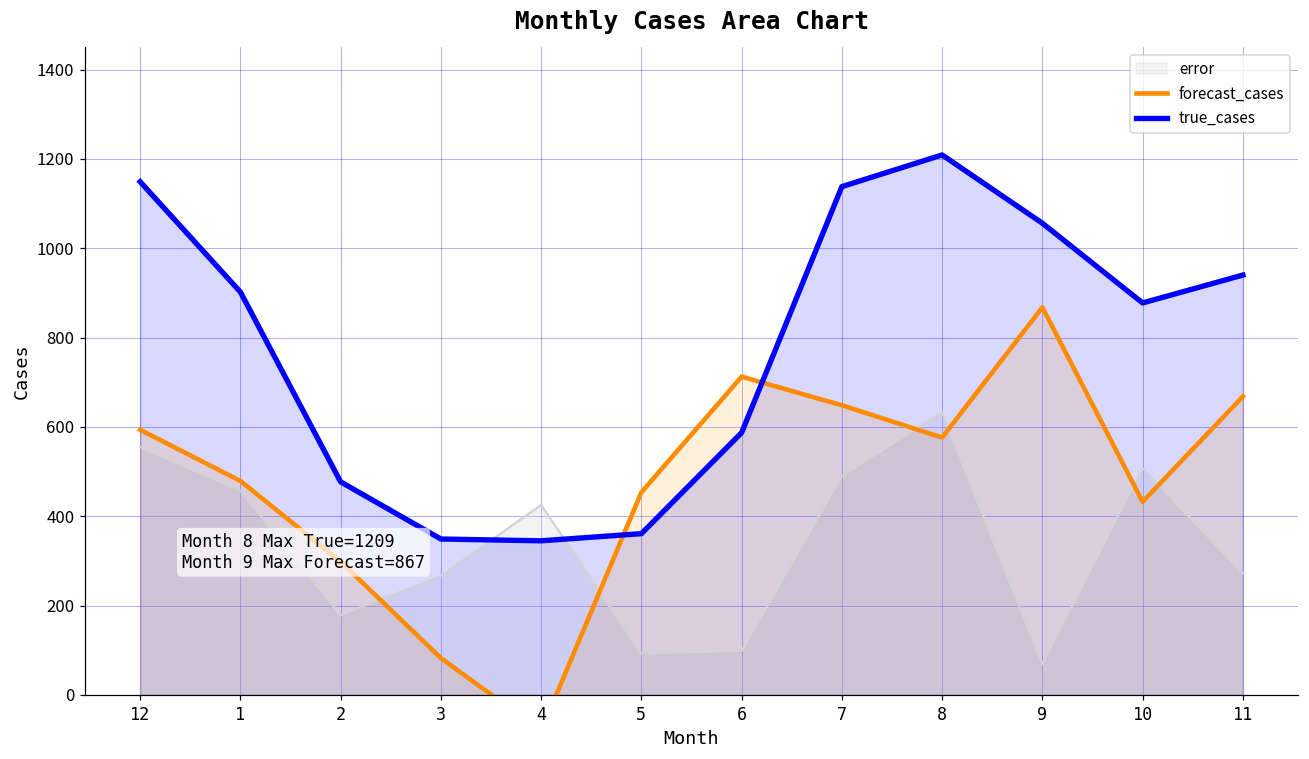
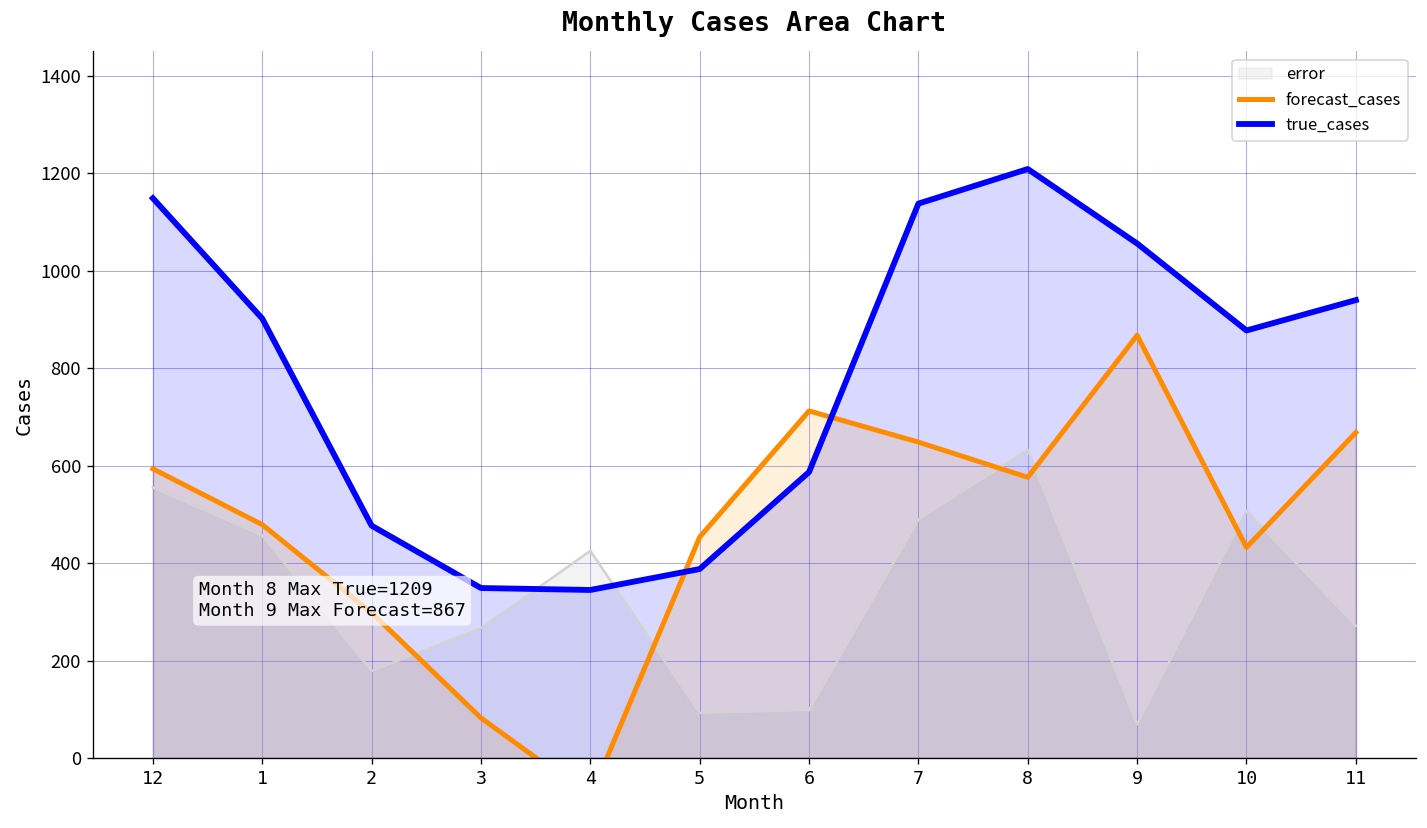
  {
    "true_cases": {
      "12": 1150,
      "1": 900,
      "2": 480,
      "3": 350,
      "4": 350,
-     "5": 360,
+     "5": 390,
      "6": 590,
      "7": 1140,
      "8": 1210,
      "9": 1060,
      "10": 880,
      "11": 940
    }
  }
